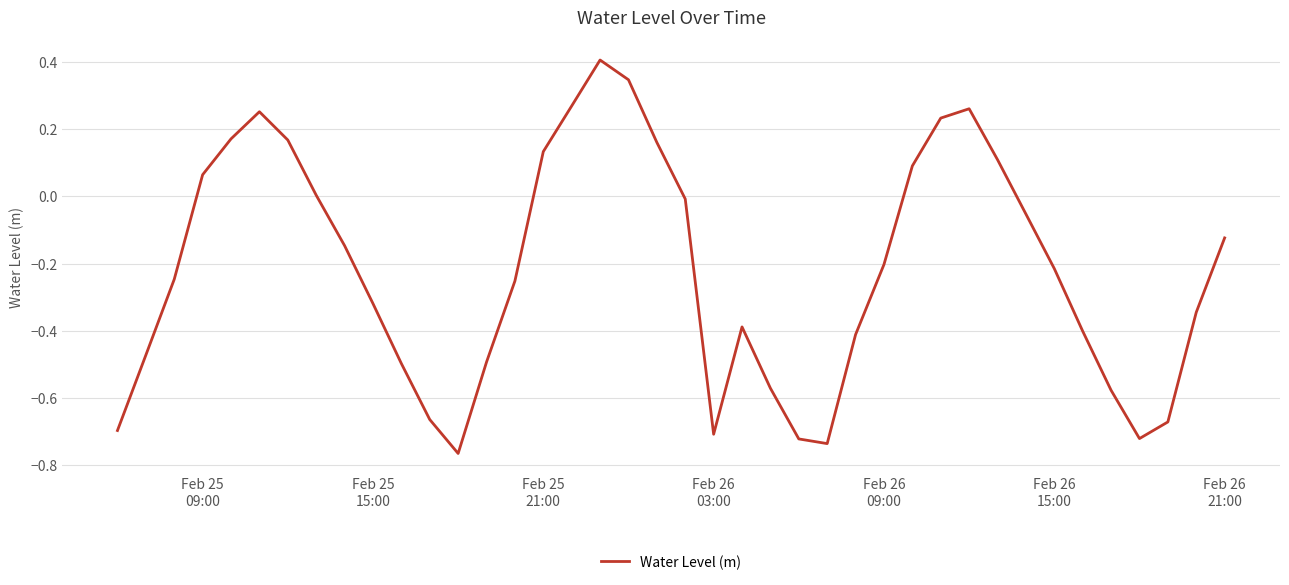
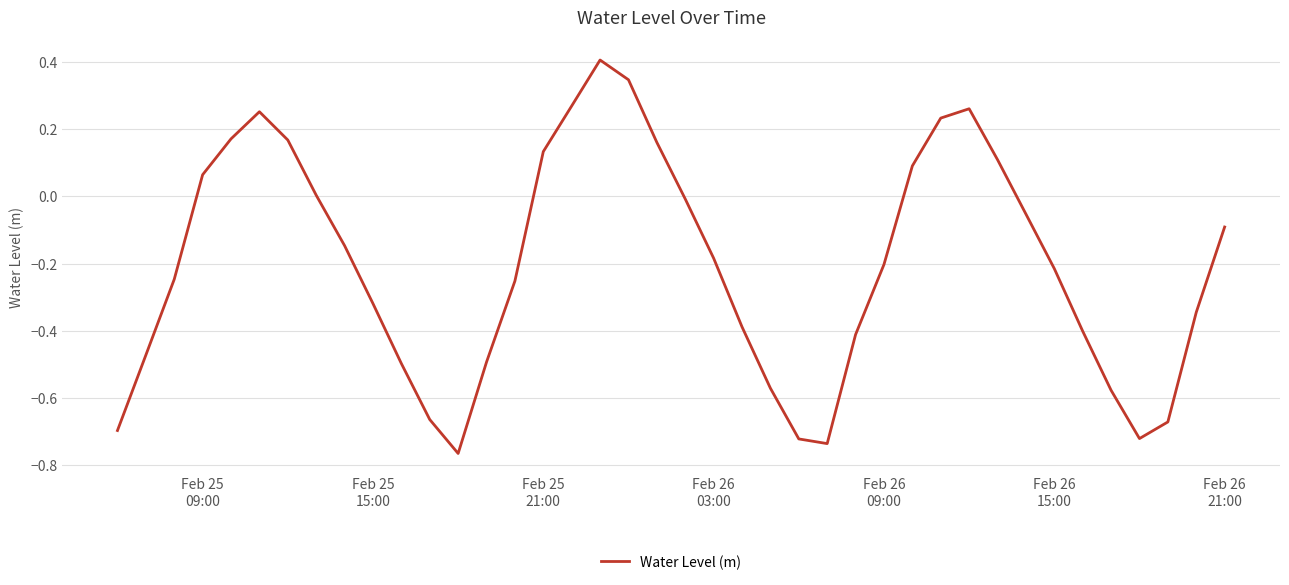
  {
    "Feb 25 09:00": 0.06,
    "Feb 25 15:00": -0.32,
    "Feb 25 21:00": 0.13,
-   "Feb 26 03:00": -0.71,
+   "Feb 26 03:00": -0.18,
    "Feb 26 09:00": -0.20,
    "Feb 26 15:00": -0.21,
-   "Feb 26 21:00": -0.12
+   "Feb 26 21:00": -0.09
  }
